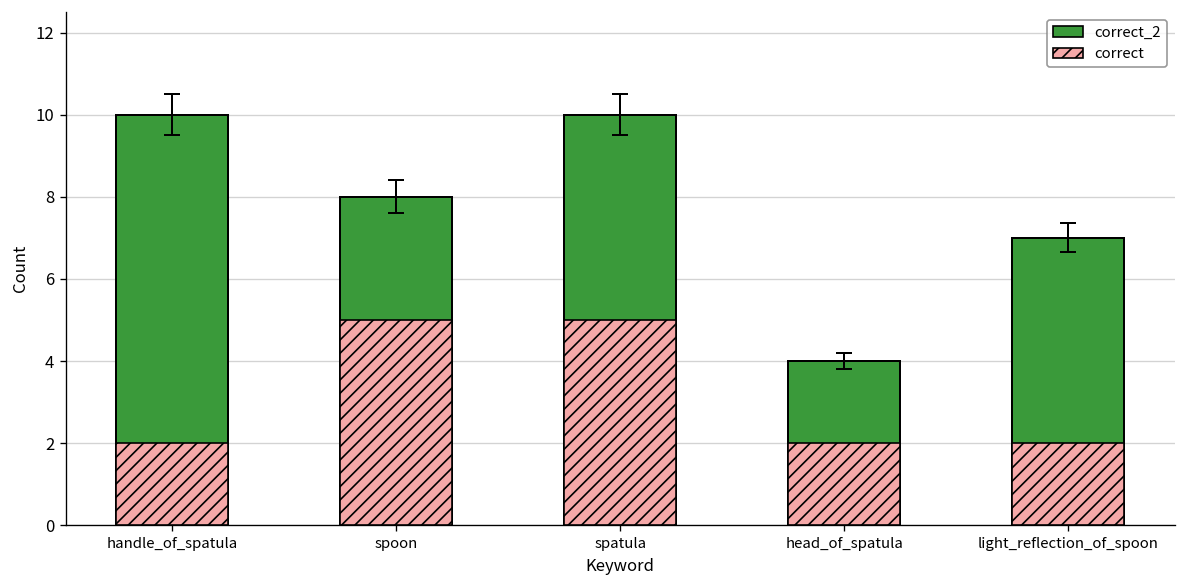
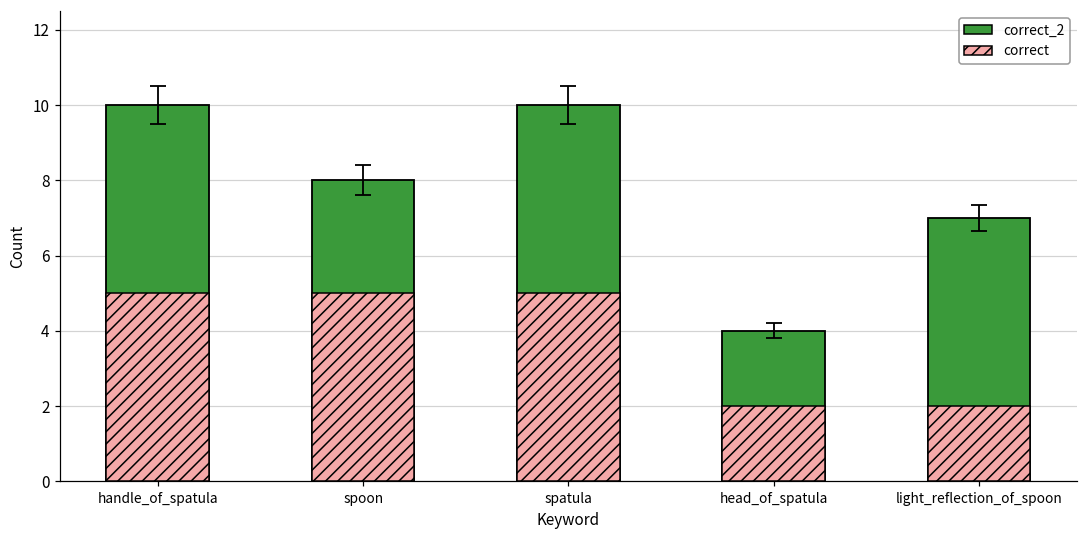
  {
    "correct_2": {
      "handle_of_spatula": 10,
      "spoon": 8,
      "spatula": 10,
      "head_of_spatula": 4,
      "light_reflection_of_spoon": 7
    },
    "correct": {
-     "handle_of_spatula": 2
+     "handle_of_spatula": 5
    }
  }
